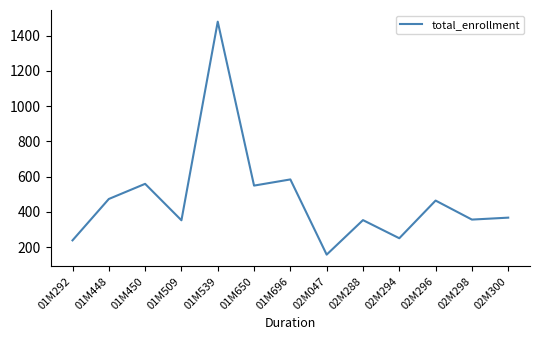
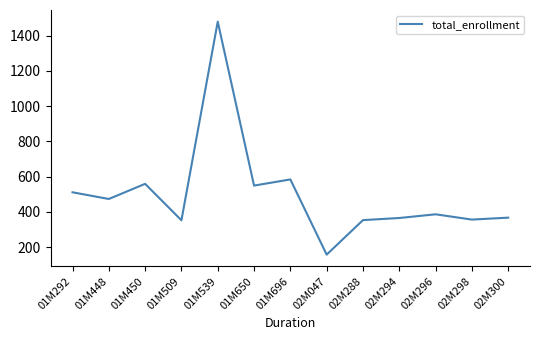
  {
-   "01M292": 240,
+   "01M292": 510,
    "01M448": 470,
    "01M450": 560,
    "01M509": 350,
    "01M539": 1480,
    "01M650": 550,
    "01M696": 580,
    "02M047": 160,
    "02M288": 350,
-   "02M294": 250,
-   "02M296": 460,
+   "02M294": 370,
+   "02M296": 390,
    "02M298": 360,
    "02M300": 370
  }
